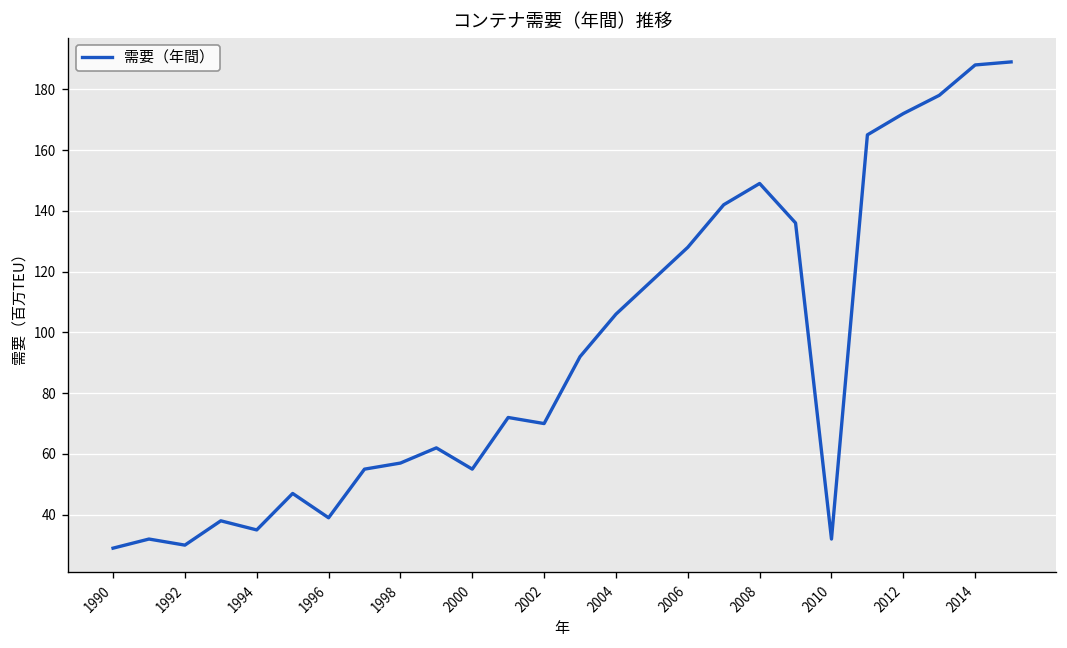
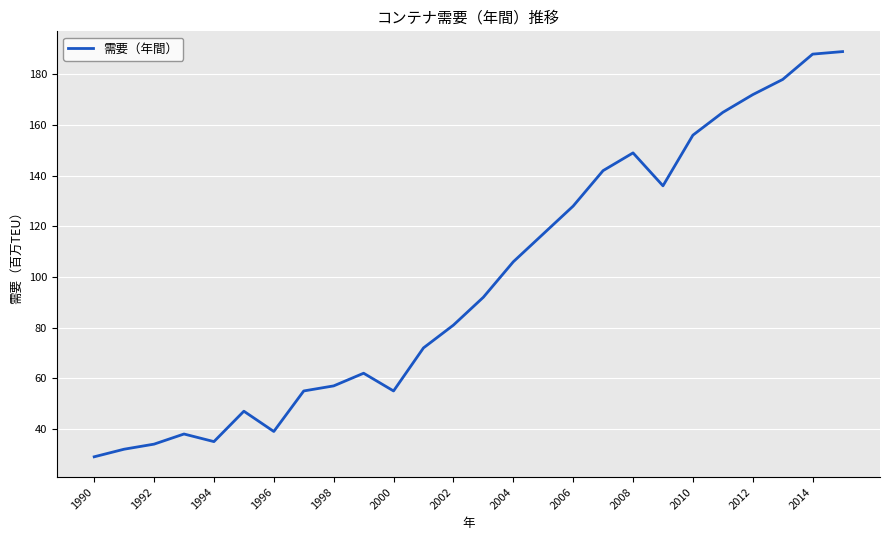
  {
    "1990": 29,
-   "1992": 30,
+   "1992": 34,
    "1994": 35,
    "1996": 39,
    "1998": 57,
    "2000": 55,
-   "2002": 70,
+   "2002": 81,
    "2004": 106,
    "2006": 128,
    "2008": 149,
-   "2010": 32,
+   "2010": 156,
    "2012": 172,
    "2014": 188
  }
